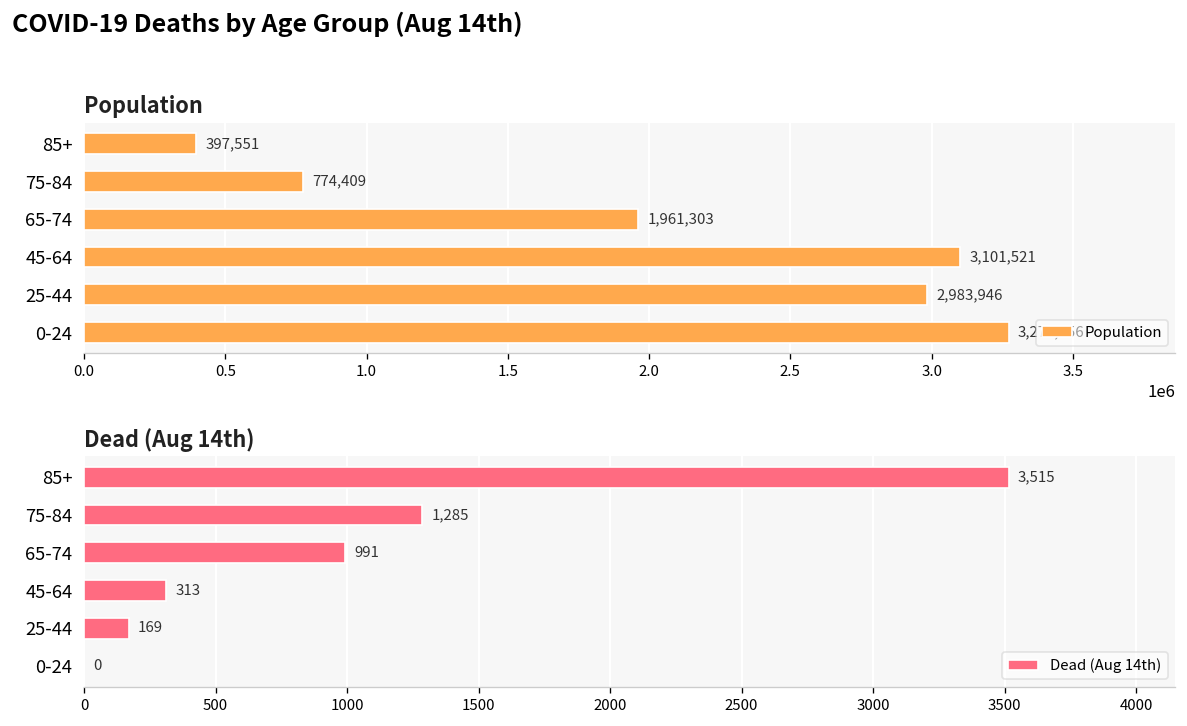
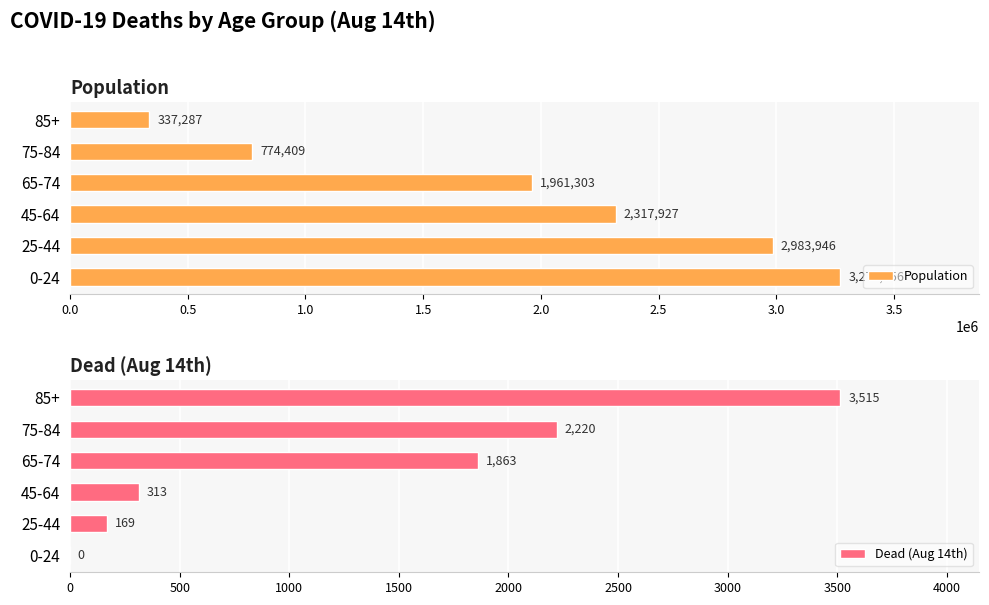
  {
    "Population": {
-     "85+": "397,551",
+     "85+": "337,287",
      "75-84": "774,409",
      "65-74": "1,961,303",
-     "45-64": "3,101,521",
+     "45-64": "2,317,927",
      "25-44": "2,983,946"
    },
    "Dead (Aug 14th)": {
      "85+": "3,515",
-     "75-84": "1,285",
-     "65-74": "991",
+     "75-84": "2,220",
+     "65-74": "1,863",
      "45-64": "313",
      "25-44": "169",
      "0-24": "0"
    }
  }
